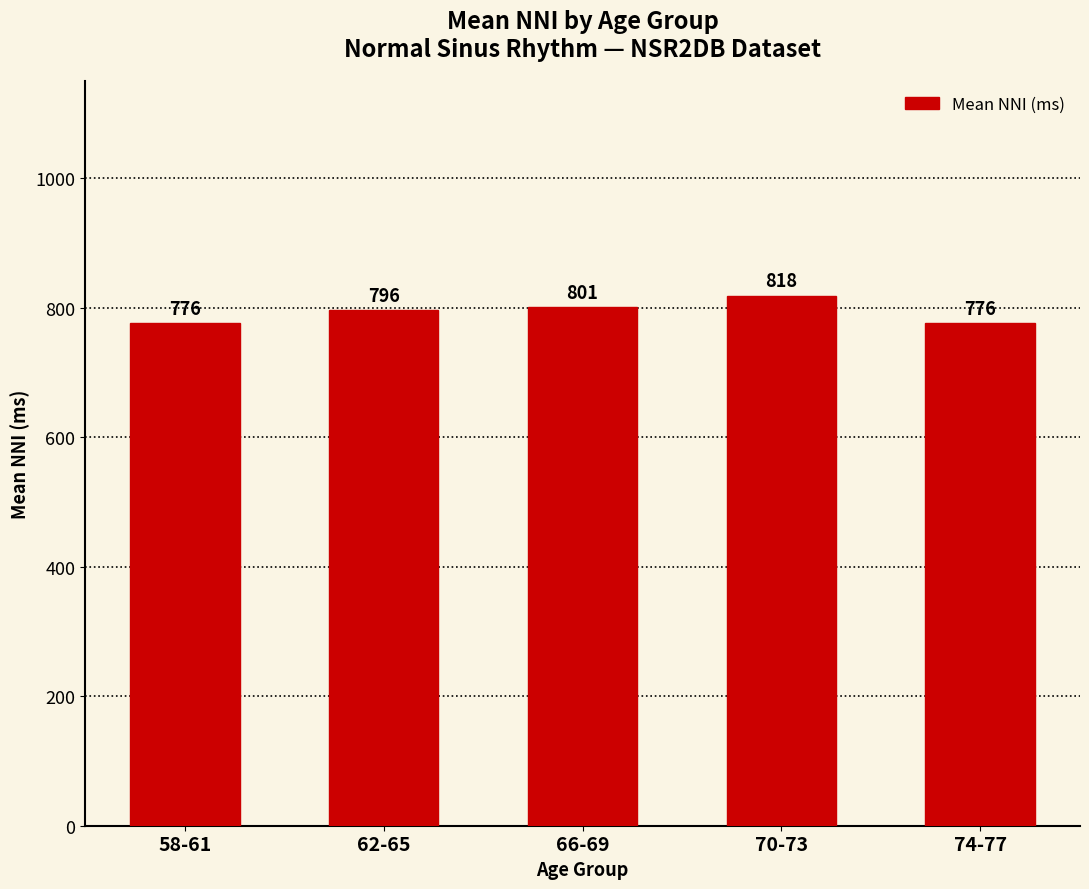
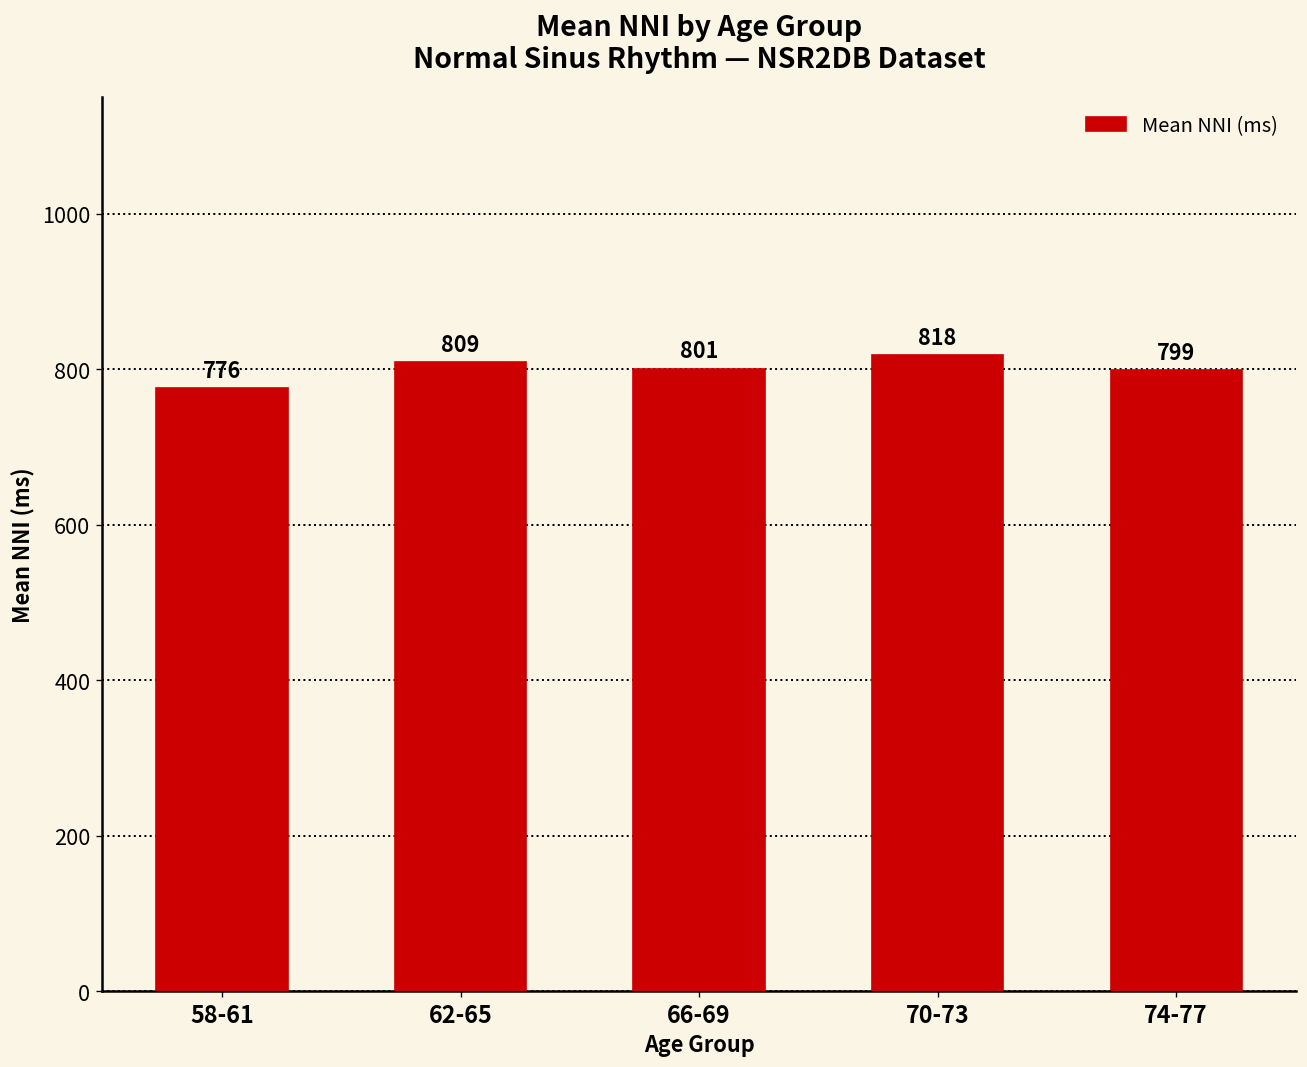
  {
    "58-61": 776,
-   "62-65": 796,
+   "62-65": 809,
    "66-69": 801,
    "70-73": 818,
-   "74-77": 776
+   "74-77": 799
  }
